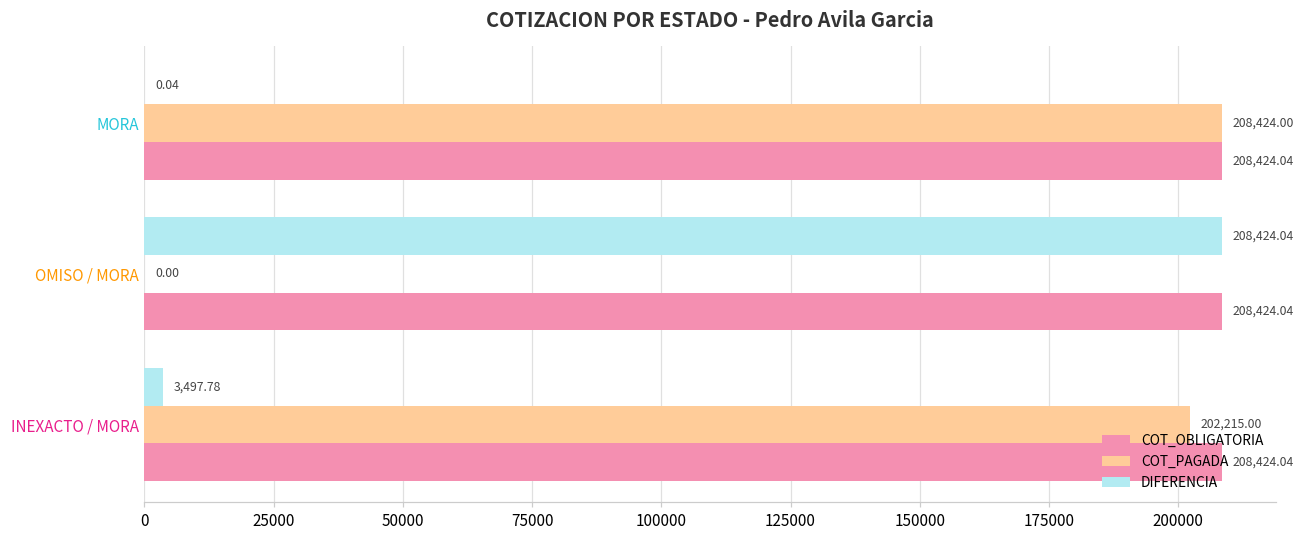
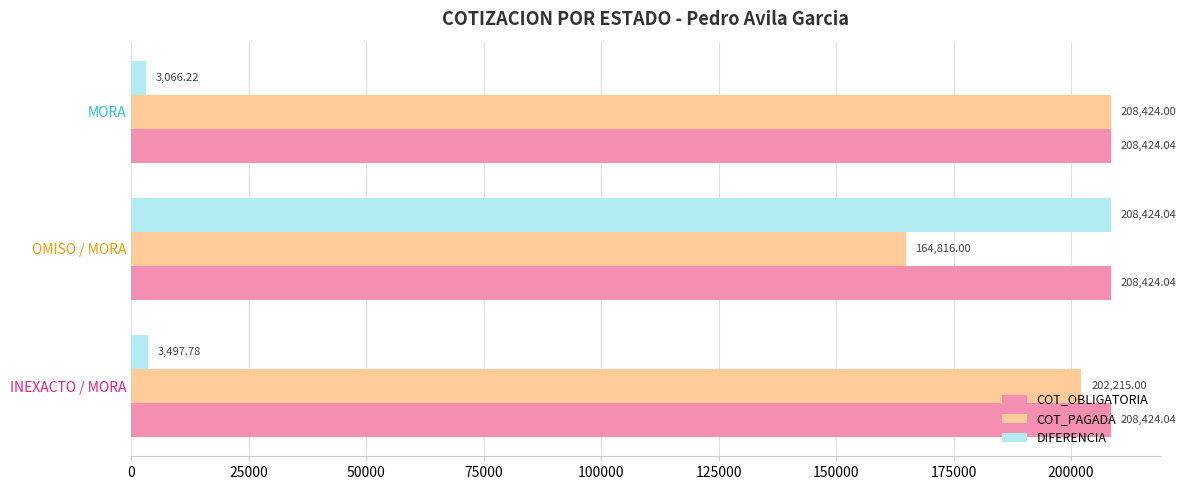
  {
    "COT_OBLIGATORIA": {
      "MORA": "208,424.04",
      "OMISO / MORA": "208,424.04",
      "INEXACTO / MORA": "208,424.04"
    },
    "COT_PAGADA": {
      "MORA": "208,424.00",
-     "OMISO / MORA": "0.00",
+     "OMISO / MORA": "164,816.00",
      "INEXACTO / MORA": "202,215.00"
    },
    "DIFERENCIA": {
-     "MORA": "0.04",
+     "MORA": "3,066.22",
      "OMISO / MORA": "208,424.04",
      "INEXACTO / MORA": "3,497.78"
    }
  }
